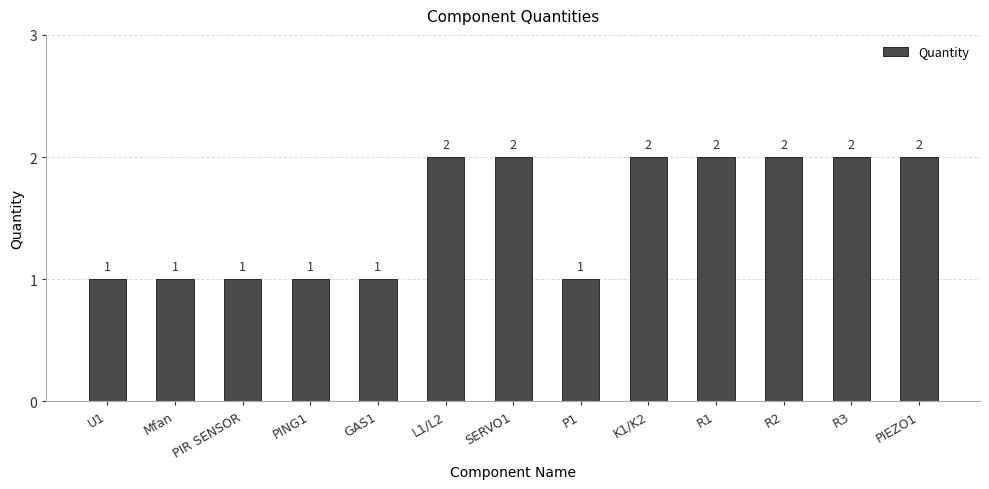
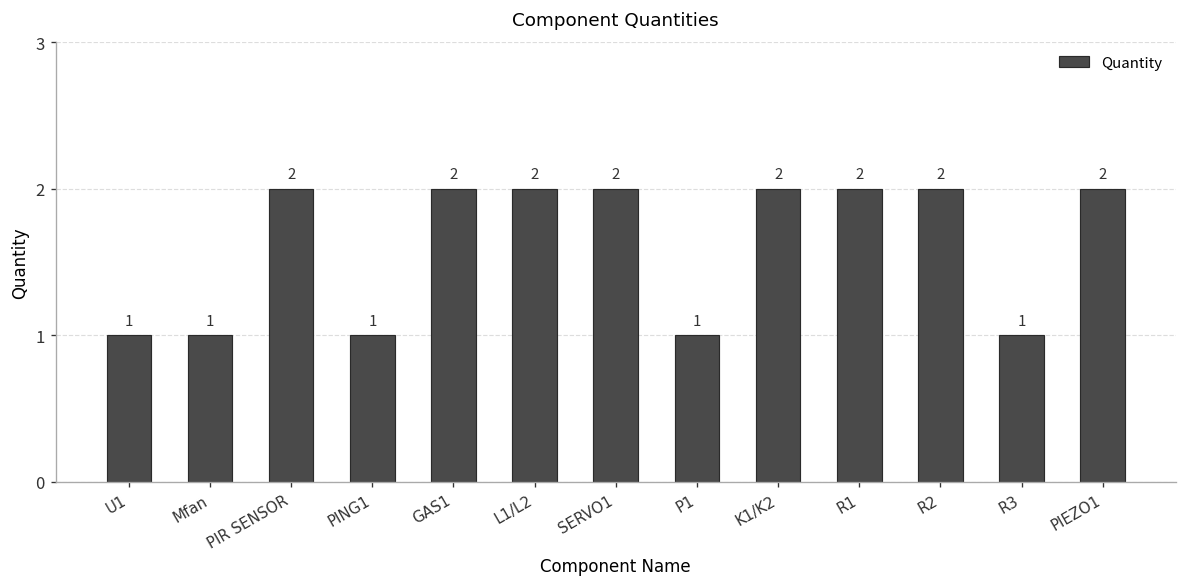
  {
    "U1": 1,
    "Mfan": 1,
-   "PIR SENSOR": 1,
+   "PIR SENSOR": 2,
    "PING1": 1,
-   "GAS1": 1,
+   "GAS1": 2,
    "L1/L2": 2,
    "SERVO1": 2,
    "P1": 1,
    "K1/K2": 2,
    "R1": 2,
    "R2": 2,
-   "R3": 2,
+   "R3": 1,
    "PIEZO1": 2
  }
